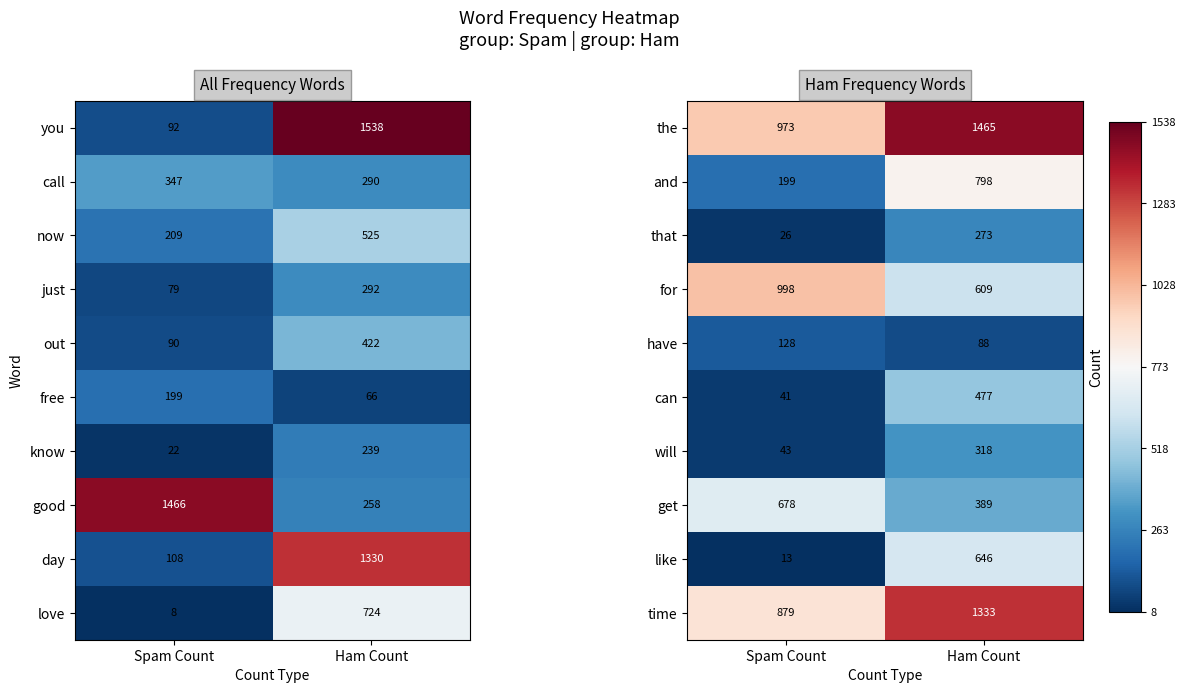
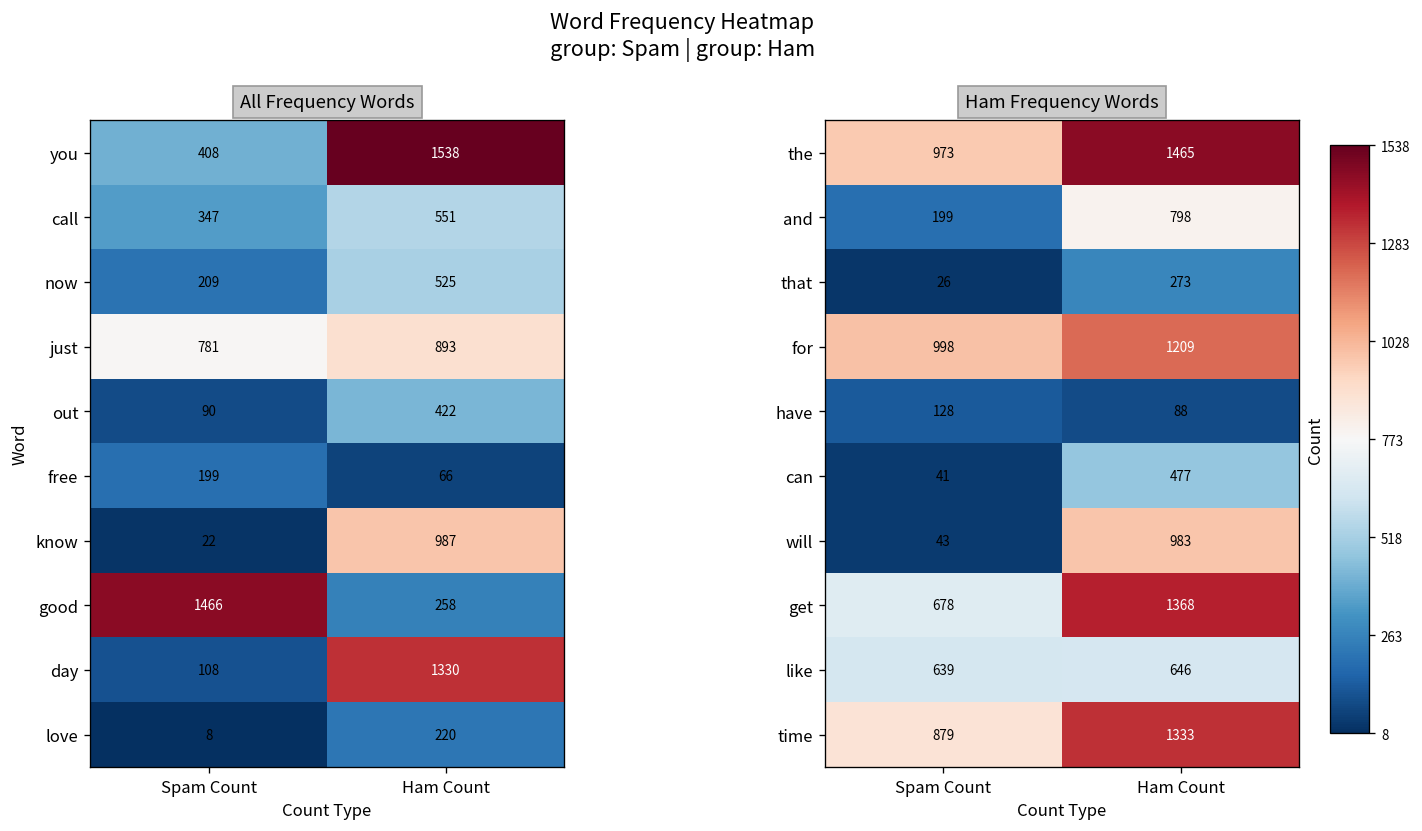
  {
    "All Frequency Words": {
      "you": {
-       "Spam Count": 92,
+       "Spam Count": 408,
        "Ham Count": 1538
      },
      "call": {
        "Spam Count": 347,
-       "Ham Count": 290
+       "Ham Count": 551
      },
      "now": {
        "Spam Count": 209,
        "Ham Count": 525
      },
      "just": {
-       "Spam Count": 79,
-       "Ham Count": 292
+       "Spam Count": 781,
+       "Ham Count": 893
      },
      "out": {
        "Spam Count": 90,
        "Ham Count": 422
      },
      "free": {
        "Spam Count": 199,
        "Ham Count": 66
      },
      "know": {
        "Spam Count": 22,
-       "Ham Count": 239
+       "Ham Count": 987
      },
      "good": {
        "Spam Count": 1466,
        "Ham Count": 258
      },
      "day": {
        "Spam Count": 108,
        "Ham Count": 1330
      },
      "love": {
        "Spam Count": 8,
-       "Ham Count": 724
+       "Ham Count": 220
      }
    },
    "Ham Frequency Words": {
      "the": {
        "Spam Count": 973,
        "Ham Count": 1465
      },
      "and": {
        "Spam Count": 199,
        "Ham Count": 798
      },
      "that": {
        "Spam Count": 26,
        "Ham Count": 273
      },
      "for": {
        "Spam Count": 998,
-       "Ham Count": 609
+       "Ham Count": 1209
      },
      "have": {
        "Spam Count": 128,
        "Ham Count": 88
      },
      "can": {
        "Spam Count": 41,
        "Ham Count": 477
      },
      "will": {
        "Spam Count": 43,
-       "Ham Count": 318
+       "Ham Count": 983
      },
      "get": {
        "Spam Count": 678,
-       "Ham Count": 389
+       "Ham Count": 1368
      },
      "like": {
-       "Spam Count": 13,
+       "Spam Count": 639,
        "Ham Count": 646
      },
      "time": {
        "Spam Count": 879,
        "Ham Count": 1333
      }
    }
  }
